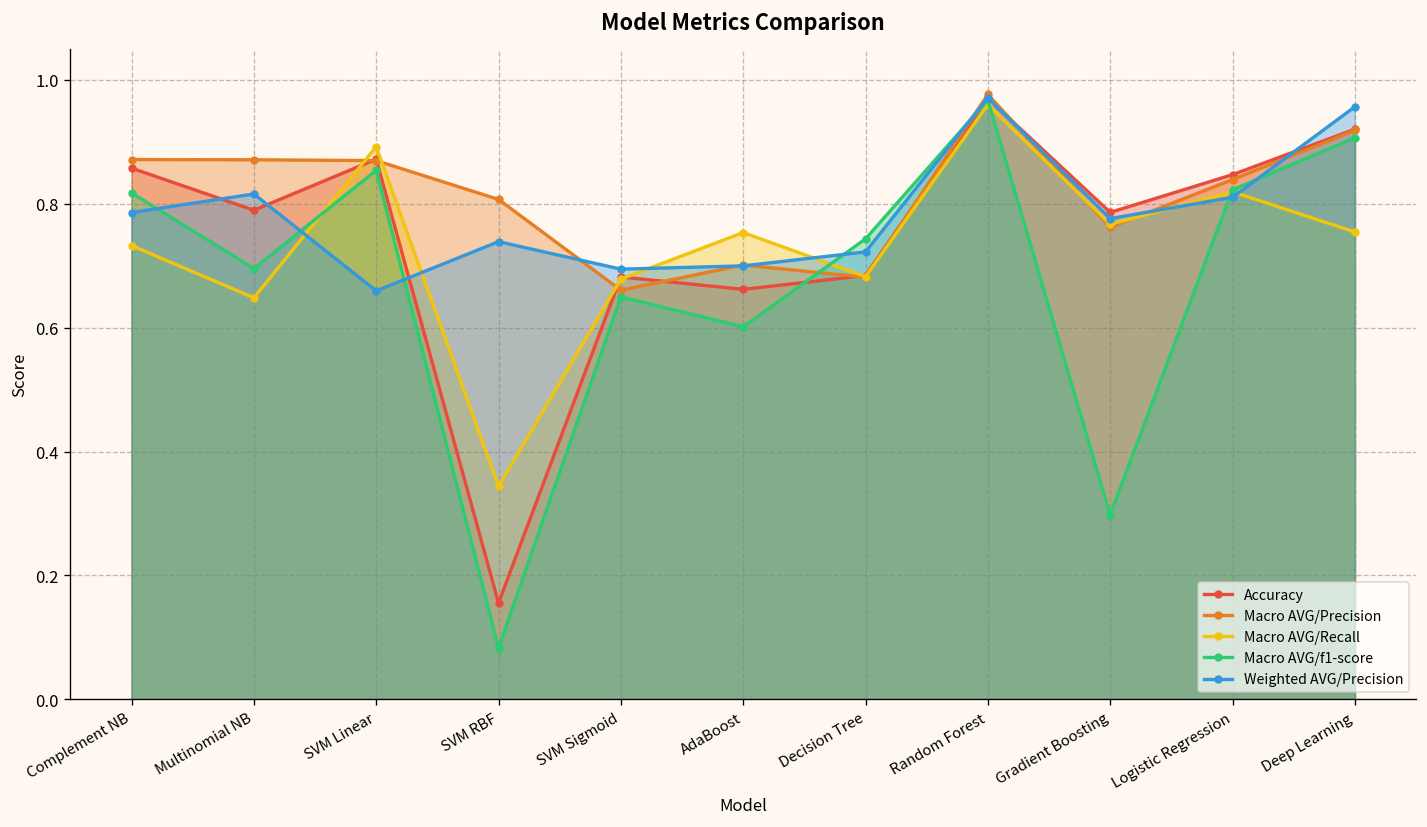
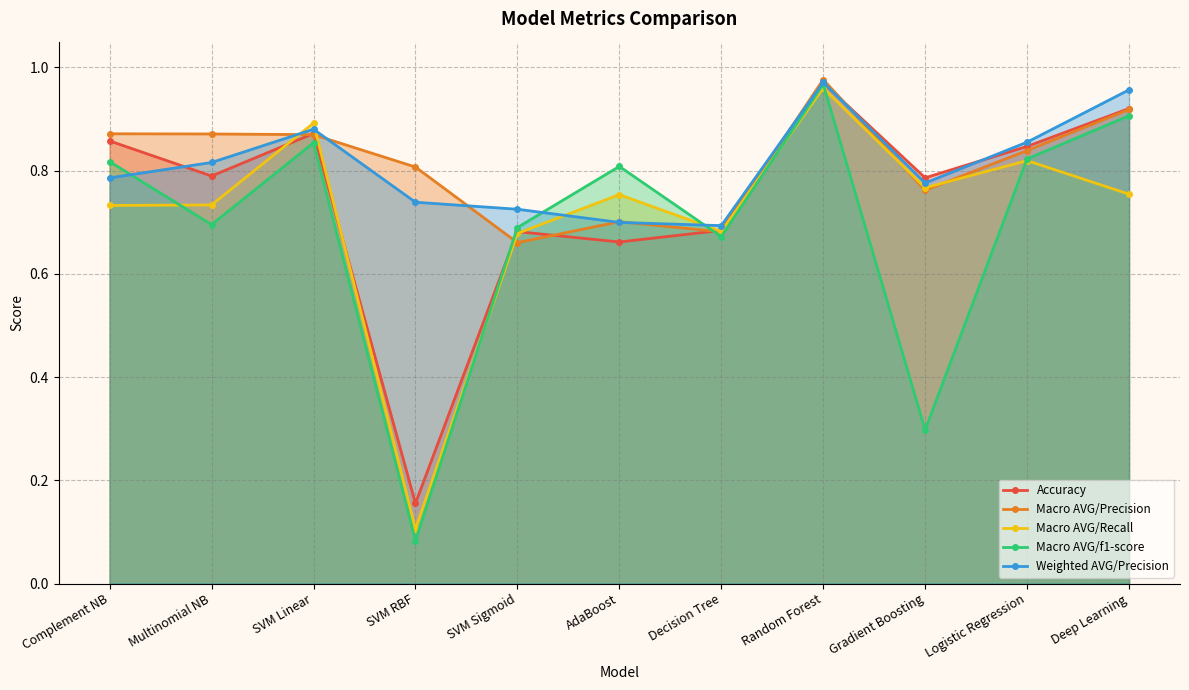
  {
    "Macro AVG/Recall": {
      "Complement NB": 0.73,
-     "Multinomial NB": 0.65,
+     "Multinomial NB": 0.73,
      "SVM Linear": 0.89,
-     "SVM RBF": 0.34,
+     "SVM RBF": 0.11,
      "AdaBoost": 0.75,
      "Random Forest": 0.96,
      "Gradient Boosting": 0.77,
      "Deep Learning": 0.75
    },
    "Macro AVG/f1-score": {
      "Complement NB": 0.82,
      "Multinomial NB": 0.70,
      "SVM Linear": 0.85,
      "SVM RBF": 0.08,
-     "SVM Sigmoid": 0.65,
-     "AdaBoost": 0.60,
-     "Decision Tree": 0.74,
+     "SVM Sigmoid": 0.69,
+     "AdaBoost": 0.81,
+     "Decision Tree": 0.67,
      "Gradient Boosting": 0.30,
      "Deep Learning": 0.91
    },
    "Weighted AVG/Precision": {
      "Complement NB": 0.79,
      "Multinomial NB": 0.82,
-     "SVM Linear": 0.66,
+     "SVM Linear": 0.88,
      "SVM RBF": 0.74,
-     "SVM Sigmoid": 0.69,
-     "Decision Tree": 0.72,
+     "SVM Sigmoid": 0.73,
+     "Decision Tree": 0.69,
      "Gradient Boosting": 0.78,
-     "Logistic Regression": 0.81,
+     "Logistic Regression": 0.86,
      "Deep Learning": 0.96
    }
  }
